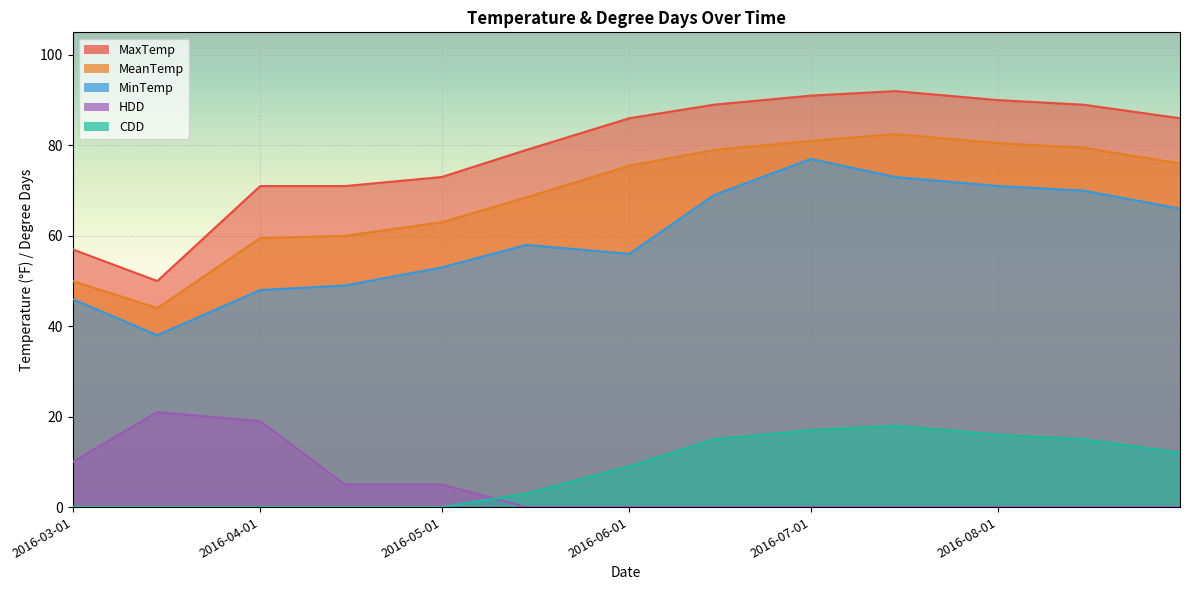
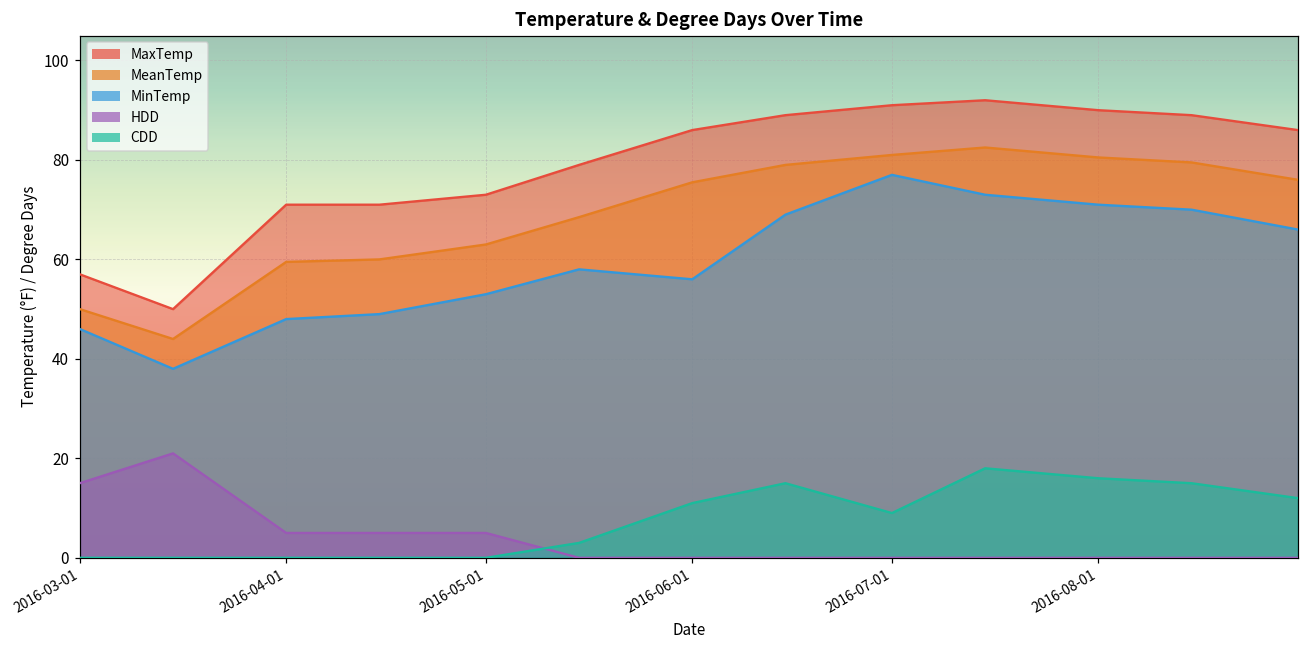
  {
    "MinTemp": {
      "2016-03-01": 46,
      "2016-04-01": 48,
      "2016-05-01": 53,
      "2016-06-01": 56,
      "2016-07-01": 77,
      "2016-08-01": 71
    },
    "HDD": {
-     "2016-03-01": 10,
-     "2016-04-01": 19,
+     "2016-03-01": 15,
+     "2016-04-01": 5,
      "2016-05-01": 5,
      "2016-06-01": 0,
      "2016-07-01": 0,
      "2016-08-01": 0
    },
    "CDD": {
      "2016-03-01": 0,
      "2016-04-01": 0,
      "2016-05-01": 0,
-     "2016-06-01": 9,
-     "2016-07-01": 17,
+     "2016-06-01": 11,
+     "2016-07-01": 9,
      "2016-08-01": 16
    }
  }
